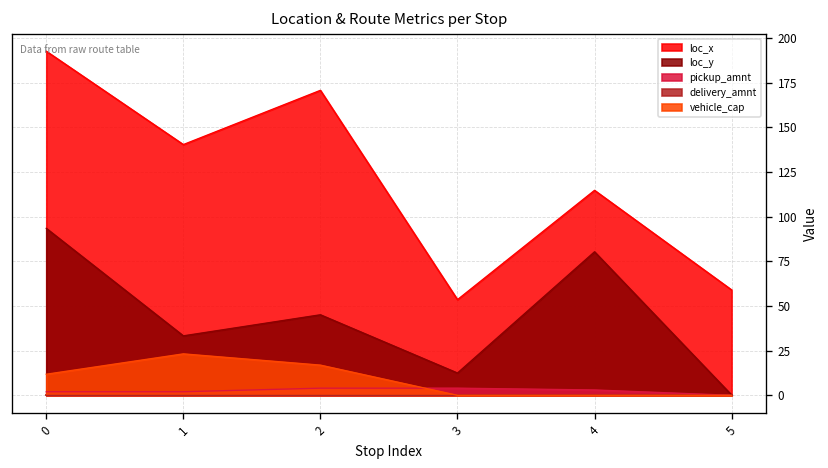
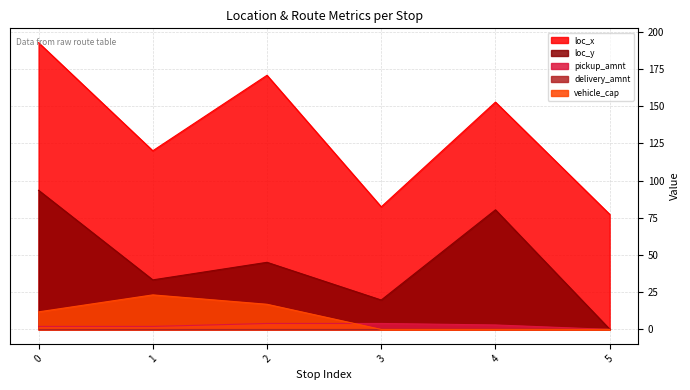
  {
    "loc_x": {
      "0": 193,
-     "1": 140,
+     "1": 120,
      "2": 171,
-     "3": 54,
-     "4": 115,
-     "5": 59
+     "3": 82,
+     "4": 153,
+     "5": 77
    },
    "loc_y": {
      "0": 93,
      "1": 33,
      "2": 45,
-     "3": 12,
+     "3": 20,
      "4": 80
    },
    "vehicle_cap": {
      "0": 12,
      "1": 23,
      "2": 17
    }
  }
